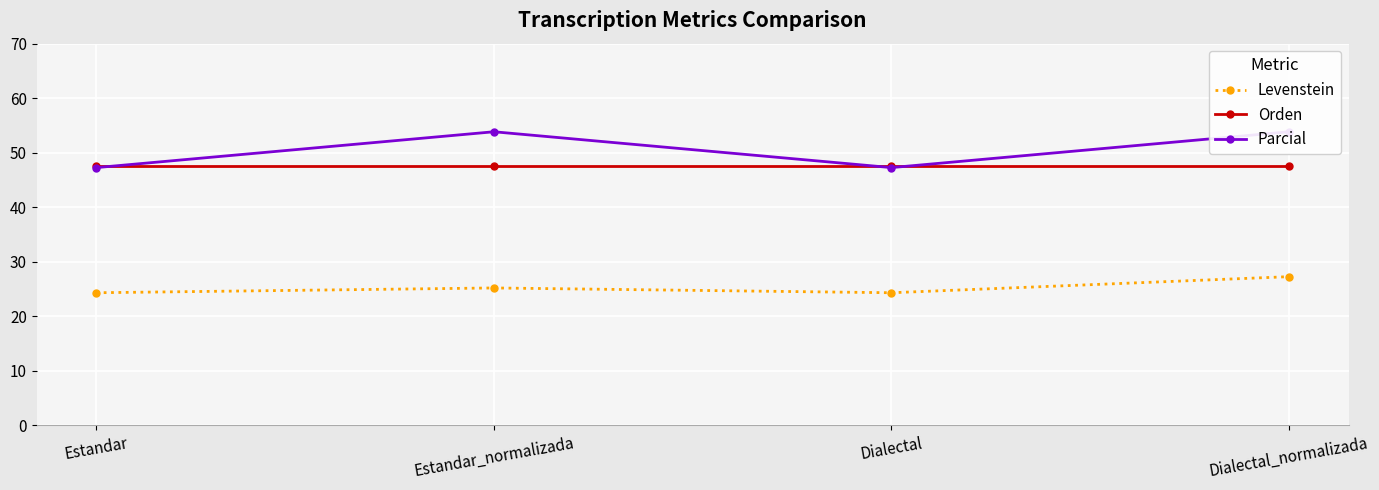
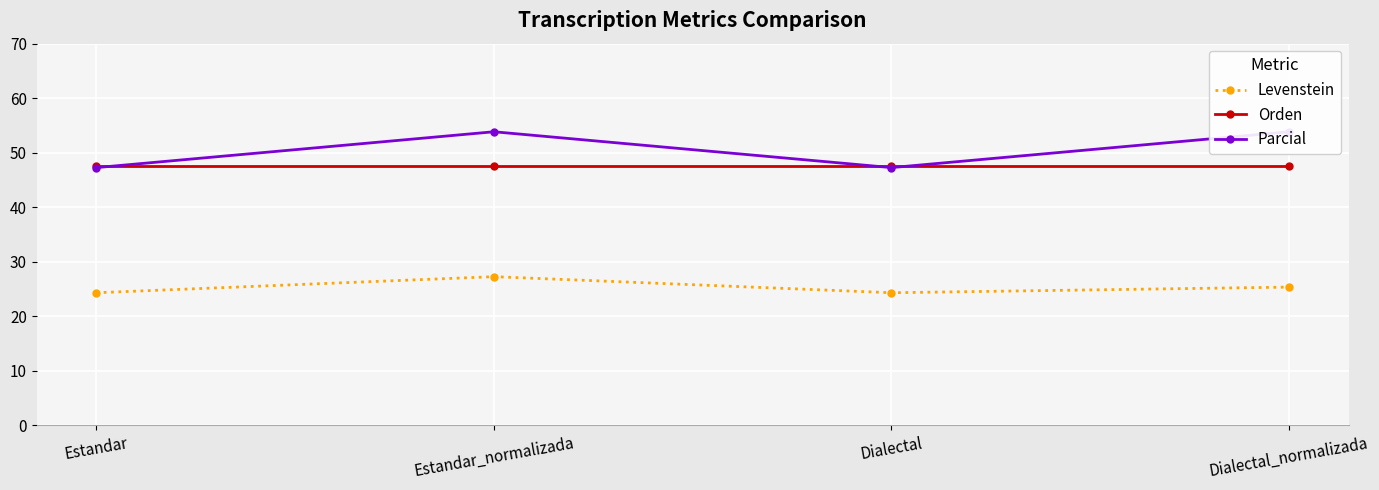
  {
    "Levenstein": {
      "Estandar": 24,
-     "Estandar_normalizada": 25,
+     "Estandar_normalizada": 27,
      "Dialectal": 24,
-     "Dialectal_normalizada": 27
+     "Dialectal_normalizada": 25
    },
    "Orden": {
      "Estandar_normalizada": 48,
      "Dialectal_normalizada": 48
    },
    "Parcial": {
      "Estandar_normalizada": 54
    }
  }
